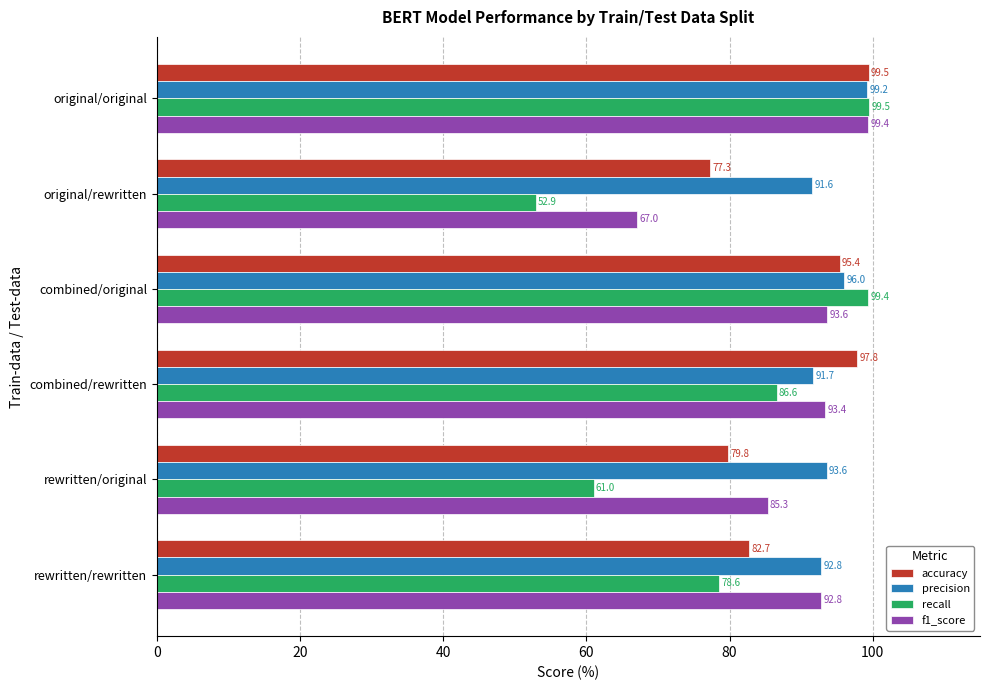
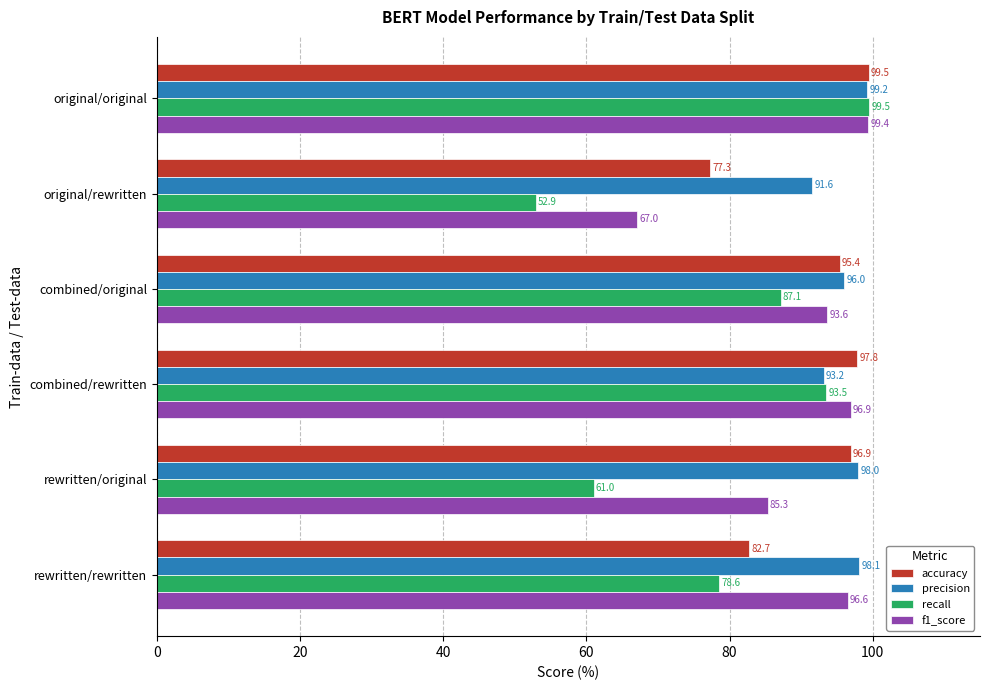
  {
    "accuracy": {
      "original/original": 99.5,
      "original/rewritten": 77.3,
      "combined/original": 95.4,
      "combined/rewritten": 97.8,
-     "rewritten/original": 79.8,
+     "rewritten/original": 96.9,
      "rewritten/rewritten": 82.7
    },
    "precision": {
      "original/original": 99.2,
      "original/rewritten": 91.6,
      "combined/original": 96.0,
-     "combined/rewritten": 91.7,
-     "rewritten/original": 93.6,
-     "rewritten/rewritten": 92.8
+     "combined/rewritten": 93.2,
+     "rewritten/original": 98.0,
+     "rewritten/rewritten": 98.1
    },
    "recall": {
      "original/original": 99.5,
      "original/rewritten": 52.9,
-     "combined/original": 99.4,
-     "combined/rewritten": 86.6,
+     "combined/original": 87.1,
+     "combined/rewritten": 93.5,
      "rewritten/original": 61.0,
      "rewritten/rewritten": 78.6
    },
    "f1_score": {
      "original/original": 99.4,
      "original/rewritten": 67.0,
      "combined/original": 93.6,
-     "combined/rewritten": 93.4,
+     "combined/rewritten": 96.9,
      "rewritten/original": 85.3,
-     "rewritten/rewritten": 92.8
+     "rewritten/rewritten": 96.6
    }
  }
